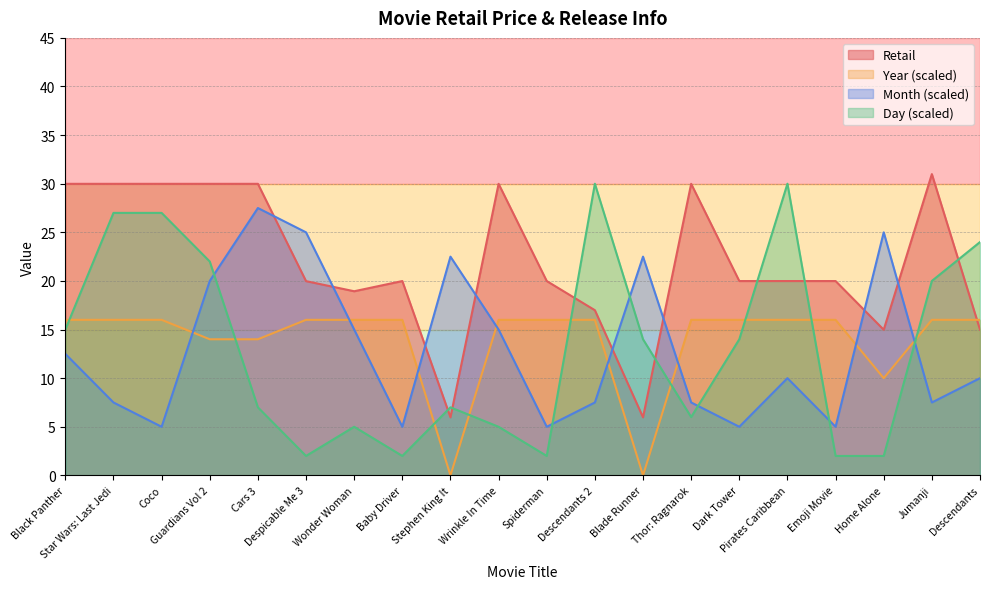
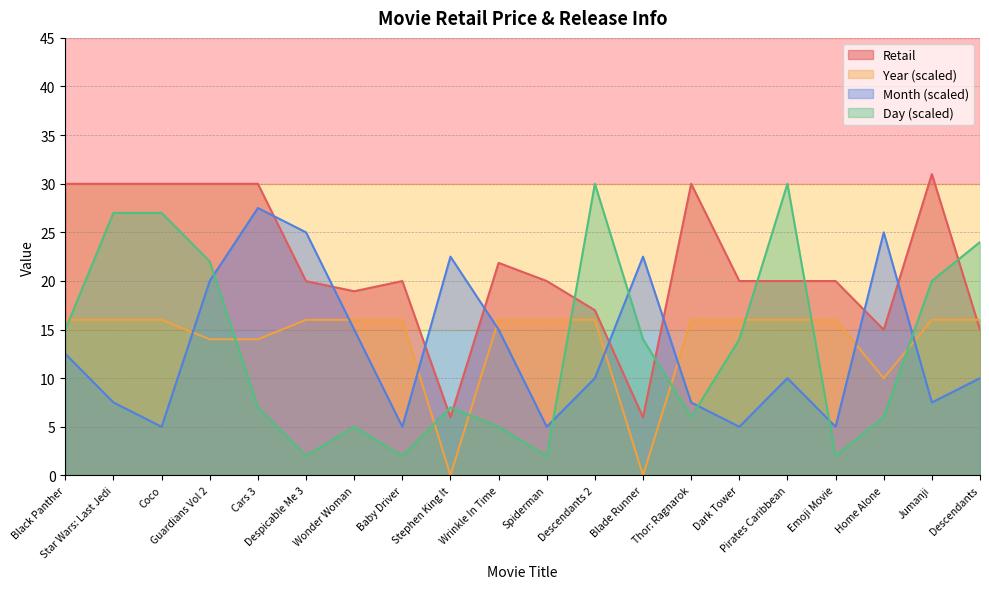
  {
    "Retail": {
      "Black Panther": 30,
      "Star Wars: Last Jedi": 30,
      "Coco": 30,
      "Guardians Vol 2": 30,
      "Cars 3": 30,
      "Despicable Me 3": 20,
      "Wonder Woman": 19,
      "Baby Driver": 20,
      "Stephen King It": 6,
-     "Wrinkle In Time": 30,
+     "Wrinkle In Time": 22,
      "Spiderman": 20,
      "Descendants 2": 17,
      "Blade Runner": 6,
      "Thor: Ragnarok": 30,
      "Dark Tower": 20,
      "Pirates Caribbean": 20,
      "Emoji Movie": 20,
      "Home Alone": 15,
      "Jumanji": 31,
      "Descendants": 15
    },
    "Year (scaled)": {
      "Black Panther": 16,
      "Star Wars: Last Jedi": 16,
      "Coco": 16,
      "Guardians Vol 2": 14,
      "Cars 3": 14,
      "Despicable Me 3": 16,
      "Wonder Woman": 16,
      "Baby Driver": 16,
      "Stephen King It": 0,
      "Wrinkle In Time": 16,
      "Spiderman": 16,
      "Descendants 2": 16,
      "Blade Runner": 0,
      "Thor: Ragnarok": 16,
      "Dark Tower": 16,
      "Pirates Caribbean": 16,
      "Emoji Movie": 16,
      "Home Alone": 10,
      "Jumanji": 16,
      "Descendants": 16
    },
    "Month (scaled)": {
      "Black Panther": 13,
      "Star Wars: Last Jedi": 8,
      "Coco": 5,
      "Guardians Vol 2": 20,
      "Cars 3": 28,
      "Despicable Me 3": 25,
      "Wonder Woman": 15,
      "Baby Driver": 5,
      "Stephen King It": 23,
      "Wrinkle In Time": 15,
      "Spiderman": 5,
-     "Descendants 2": 8,
+     "Descendants 2": 10,
      "Blade Runner": 23,
      "Thor: Ragnarok": 8,
      "Dark Tower": 5,
      "Pirates Caribbean": 10,
      "Emoji Movie": 5,
      "Home Alone": 25,
      "Jumanji": 8,
      "Descendants": 10
    },
    "Day (scaled)": {
      "Black Panther": 15,
      "Star Wars: Last Jedi": 27,
      "Coco": 27,
      "Guardians Vol 2": 22,
      "Cars 3": 7,
      "Despicable Me 3": 2,
      "Wonder Woman": 5,
      "Baby Driver": 2,
      "Stephen King It": 7,
      "Wrinkle In Time": 5,
      "Spiderman": 2,
      "Descendants 2": 30,
      "Blade Runner": 14,
      "Thor: Ragnarok": 6,
      "Dark Tower": 14,
      "Pirates Caribbean": 30,
      "Emoji Movie": 2,
-     "Home Alone": 2,
+     "Home Alone": 6,
      "Jumanji": 20,
      "Descendants": 24
    }
  }
